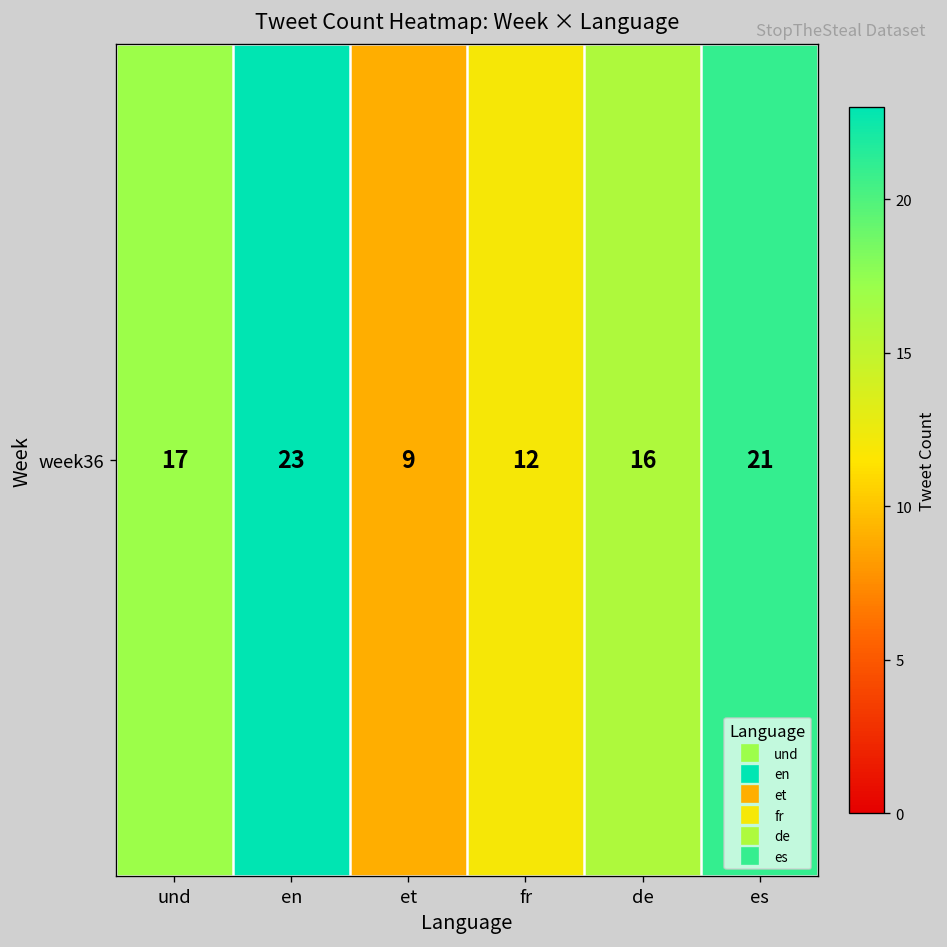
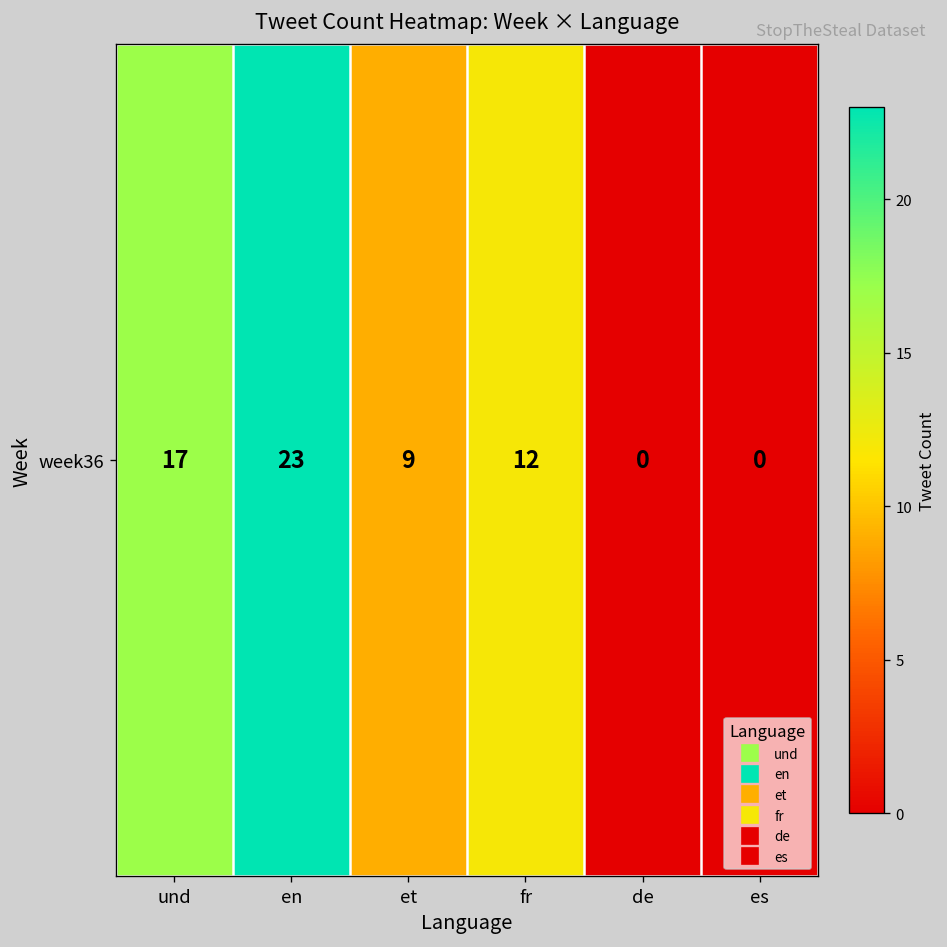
  {
    "week36": {
      "und": 17,
      "en": 23,
      "et": 9,
      "fr": 12,
-     "de": 16,
-     "es": 21
+     "de": 0,
+     "es": 0
    }
  }
